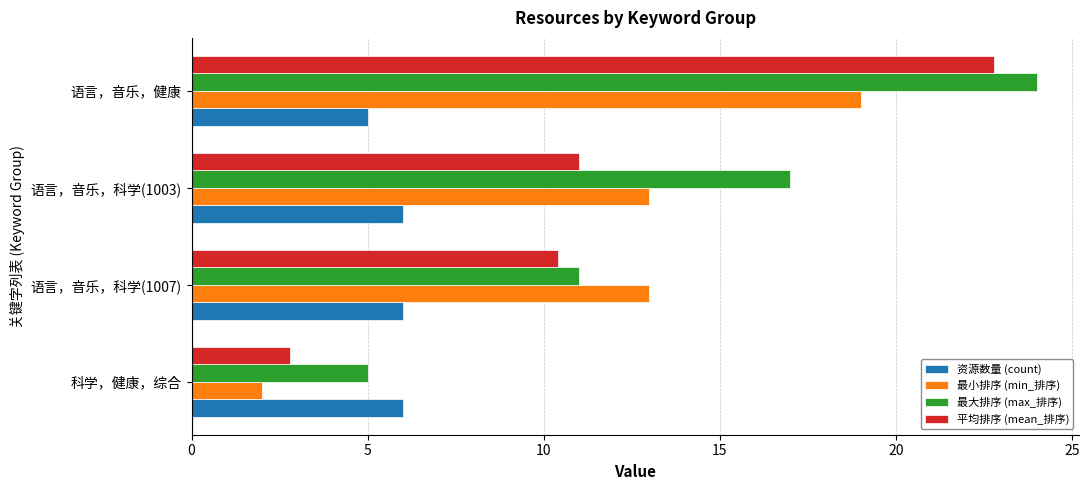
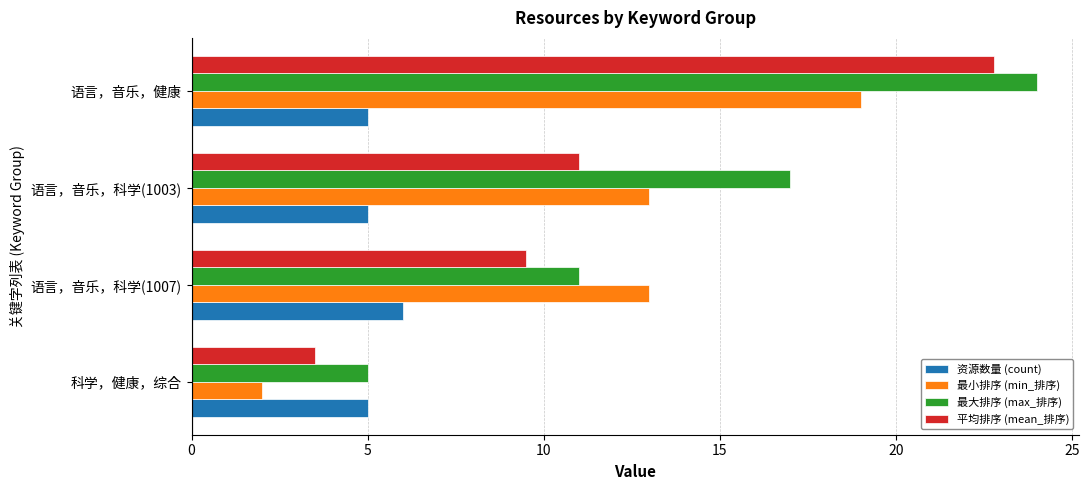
  {
    "资源数量 (count)": {
      "语言，音乐，健康": 5,
-     "语言，音乐，科学(1003)": 6,
+     "语言，音乐，科学(1003)": 5,
      "语言，音乐，科学(1007)": 6,
-     "科学，健康，综合": 6
+     "科学，健康，综合": 5
    },
    "最小排序 (min_排序)": {
      "语言，音乐，健康": 19.0,
      "语言，音乐，科学(1003)": 13.0,
      "语言，音乐，科学(1007)": 13.0,
      "科学，健康，综合": 2.0
    },
    "最大排序 (max_排序)": {
      "语言，音乐，健康": 24.0,
      "语言，音乐，科学(1003)": 17.0,
      "语言，音乐，科学(1007)": 11.0,
      "科学，健康，综合": 5.0
    },
    "平均排序 (mean_排序)": {
      "语言，音乐，健康": 22.8,
      "语言，音乐，科学(1003)": 11.0,
-     "语言，音乐，科学(1007)": 10.4,
-     "科学，健康，综合": 2.8
+     "语言，音乐，科学(1007)": 9.5,
+     "科学，健康，综合": 3.5
    }
  }
